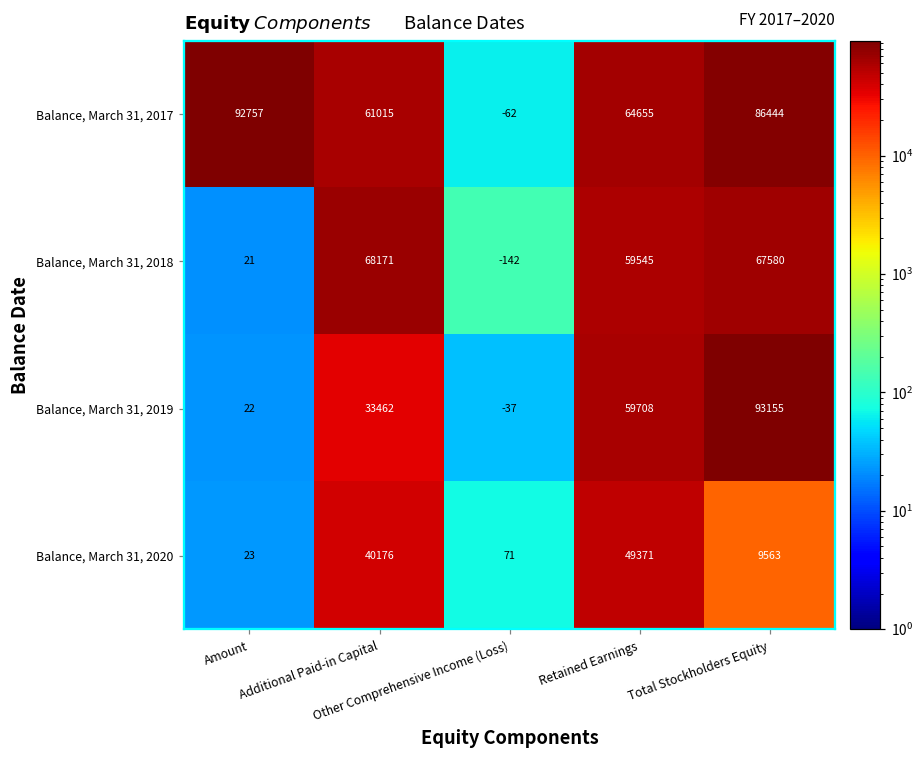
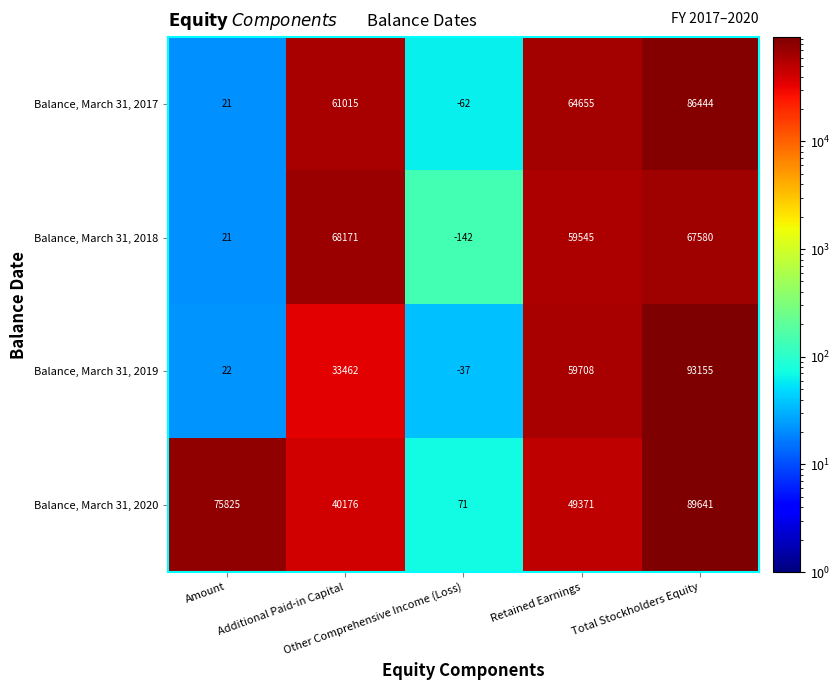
  {
    "Balance, March 31, 2017": {
-     "Amount": 92757,
+     "Amount": 21,
      "Additional Paid-in Capital": 61015,
      "Other Comprehensive Income (Loss)": -62,
      "Retained Earnings": 64655,
      "Total Stockholders Equity": 86444
    },
    "Balance, March 31, 2018": {
      "Amount": 21,
      "Additional Paid-in Capital": 68171,
      "Other Comprehensive Income (Loss)": -142,
      "Retained Earnings": 59545,
      "Total Stockholders Equity": 67580
    },
    "Balance, March 31, 2019": {
      "Amount": 22,
      "Additional Paid-in Capital": 33462,
      "Other Comprehensive Income (Loss)": -37,
      "Retained Earnings": 59708,
      "Total Stockholders Equity": 93155
    },
    "Balance, March 31, 2020": {
-     "Amount": 23,
+     "Amount": 75825,
      "Additional Paid-in Capital": 40176,
      "Other Comprehensive Income (Loss)": 71,
      "Retained Earnings": 49371,
-     "Total Stockholders Equity": 9563
+     "Total Stockholders Equity": 89641
    }
  }
